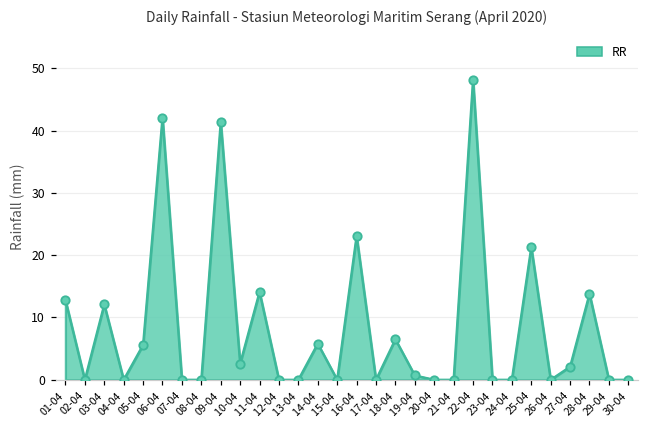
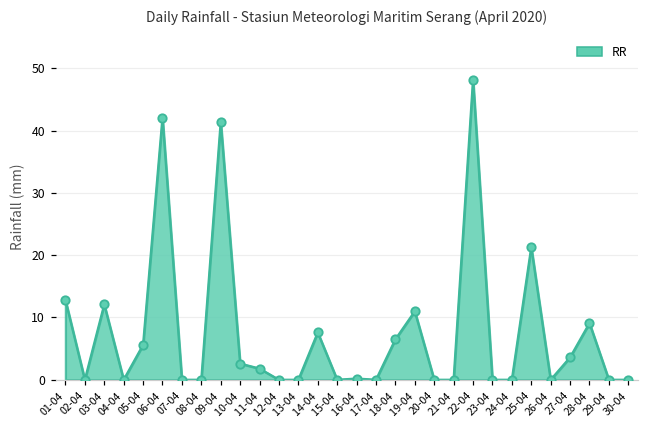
  {
    "01-04": 13,
    "02-04": 0,
    "03-04": 12,
    "04-04": 0,
    "05-04": 6,
    "06-04": 42,
    "07-04": 0,
    "08-04": 0,
    "09-04": 41,
    "10-04": 3,
-   "11-04": 14,
+   "11-04": 2,
    "12-04": 0,
    "13-04": 0,
-   "14-04": 6,
+   "14-04": 8,
    "15-04": 0,
-   "16-04": 23,
+   "16-04": 0,
    "17-04": 0,
    "18-04": 7,
-   "19-04": 1,
+   "19-04": 11,
    "20-04": 0,
    "21-04": 0,
    "22-04": 48,
    "23-04": 0,
    "24-04": 0,
    "25-04": 21,
    "26-04": 0,
-   "27-04": 2,
-   "28-04": 14,
+   "27-04": 4,
+   "28-04": 9,
    "29-04": 0,
    "30-04": 0
  }
